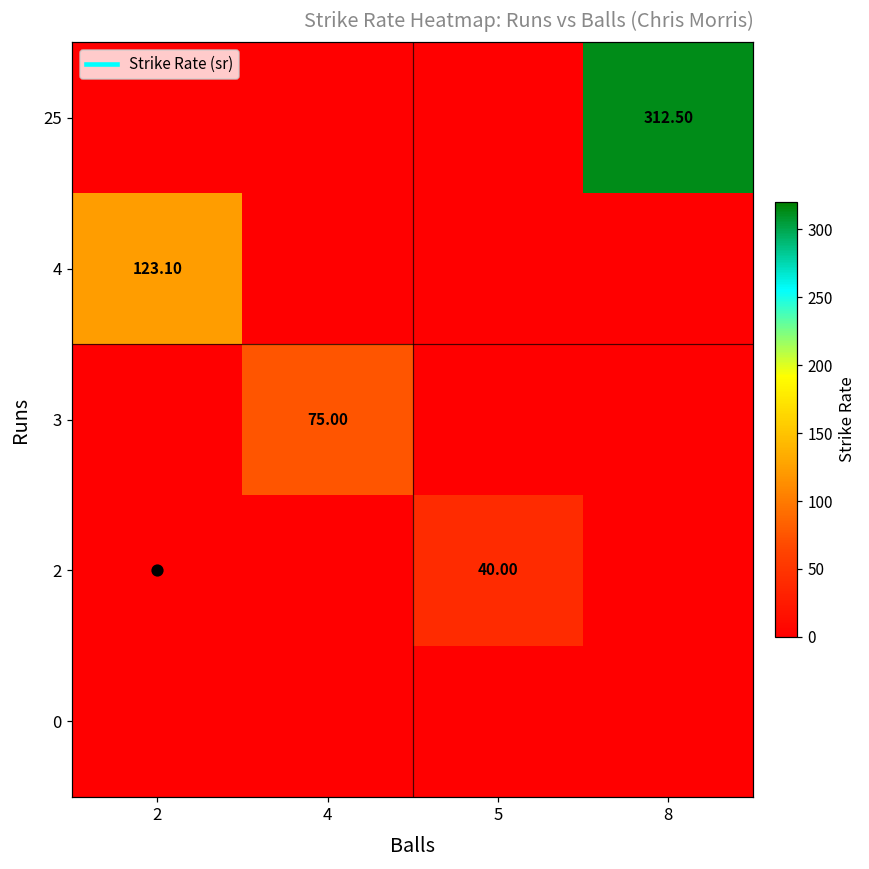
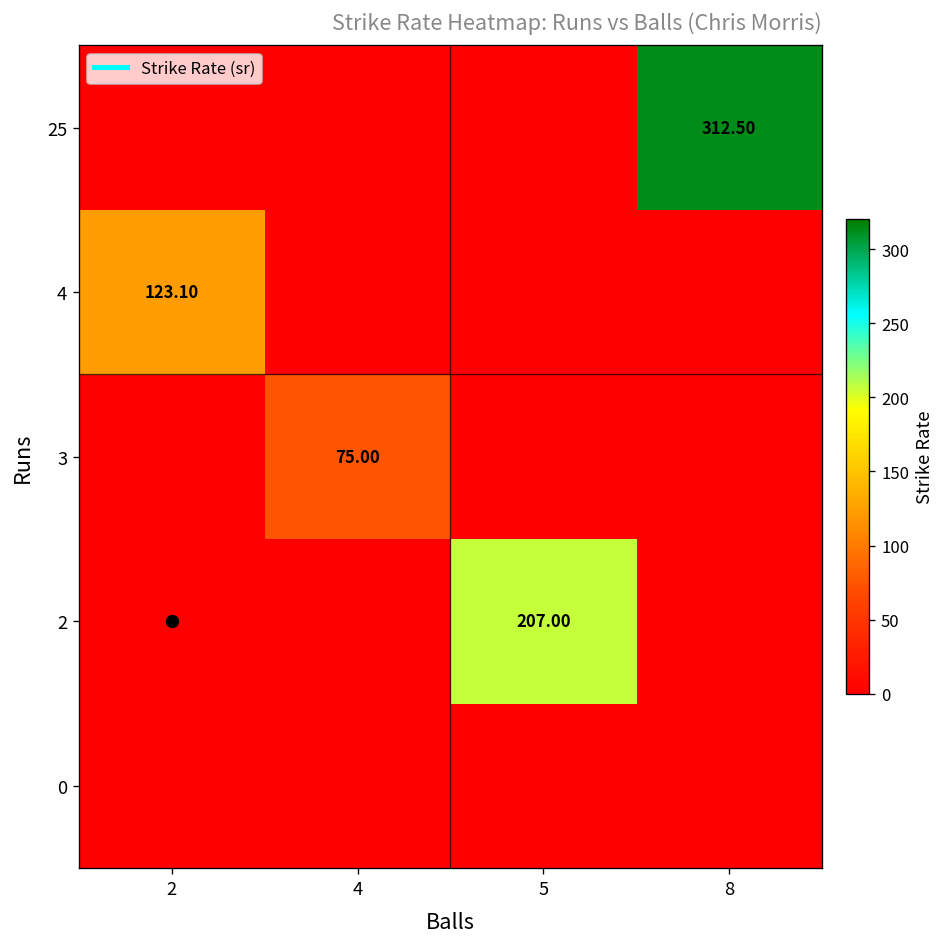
  {
    "25": {
      "8": 312.50
    },
    "4": {
      "2": 123.10
    },
    "3": {
      "4": 75.00
    },
    "2": {
-     "5": 40.00
+     "5": 207.00
    }
  }
